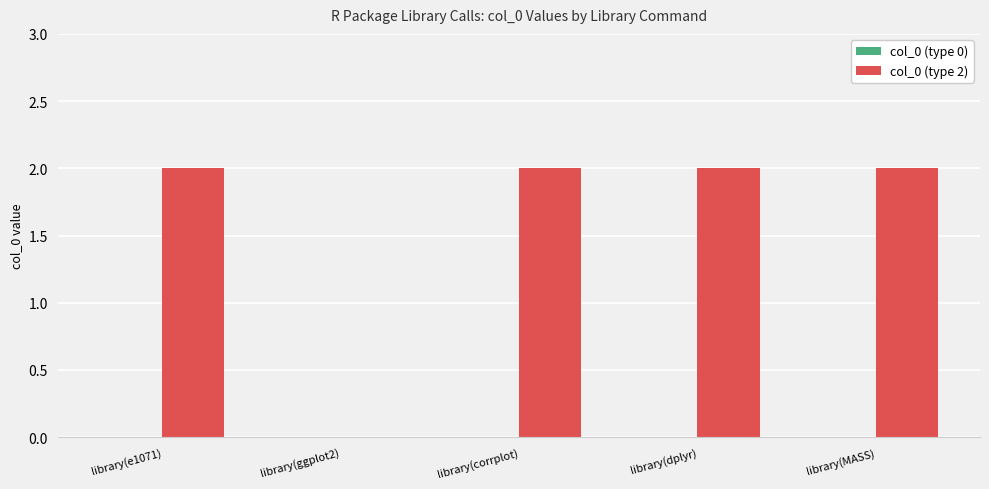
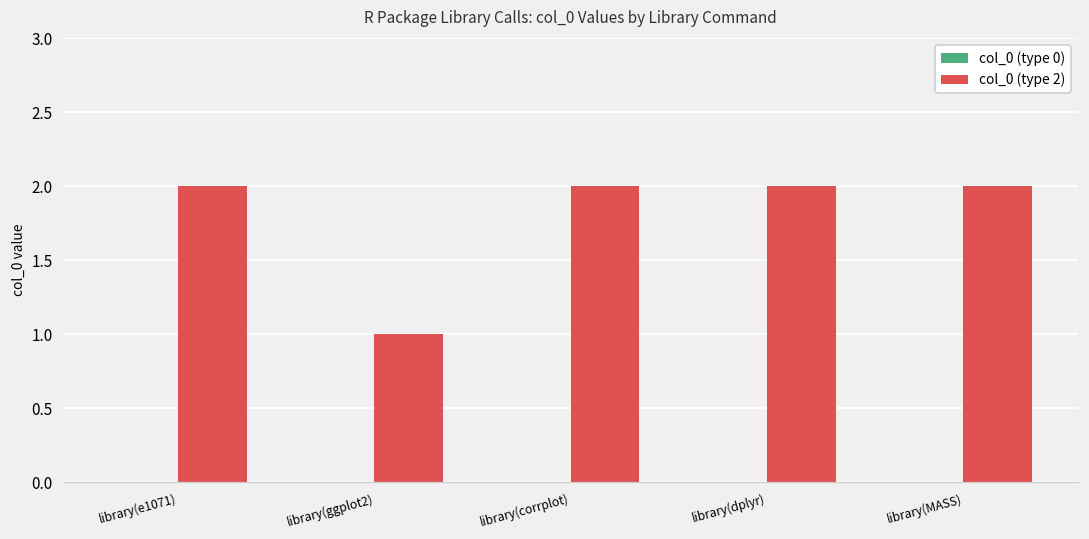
  {
    "col_0 (type 0)": {
      "library(e1071)": 0,
      "library(ggplot2)": 0,
      "library(corrplot)": 0,
      "library(dplyr)": 0,
      "library(MASS)": 0
    },
    "col_0 (type 2)": {
      "library(e1071)": 2,
-     "library(ggplot2)": 0,
+     "library(ggplot2)": 1,
      "library(corrplot)": 2,
      "library(dplyr)": 2,
      "library(MASS)": 2
    }
  }
